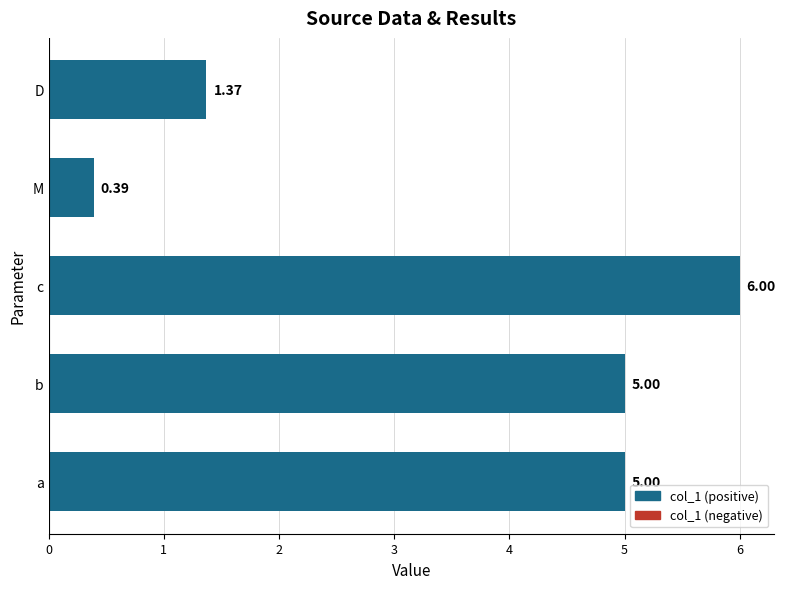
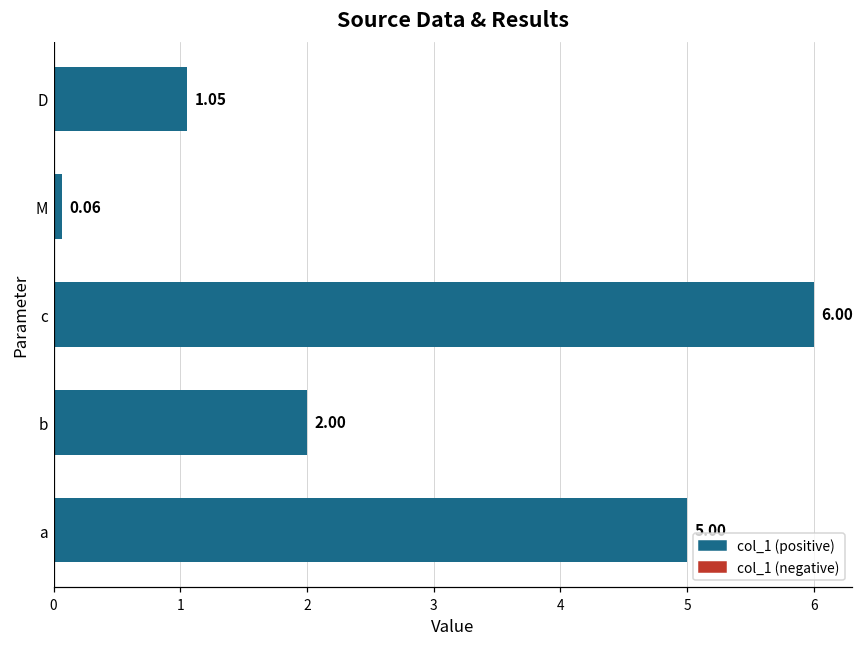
  {
-   "D": 1.37,
-   "M": 0.39,
+   "D": 1.05,
+   "M": 0.06,
    "c": 6.00,
-   "b": 5.00
+   "b": 2.00
  }
